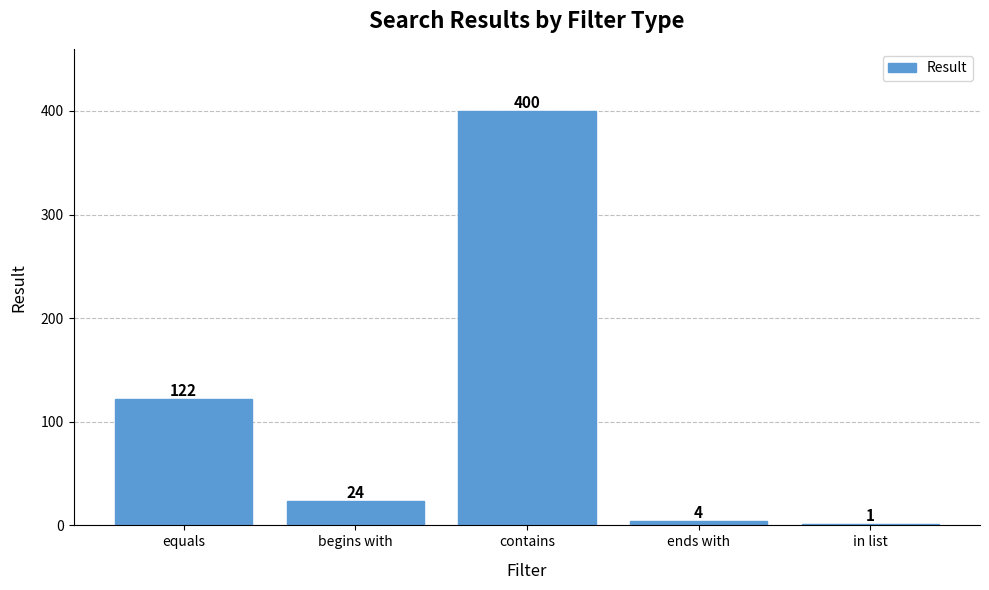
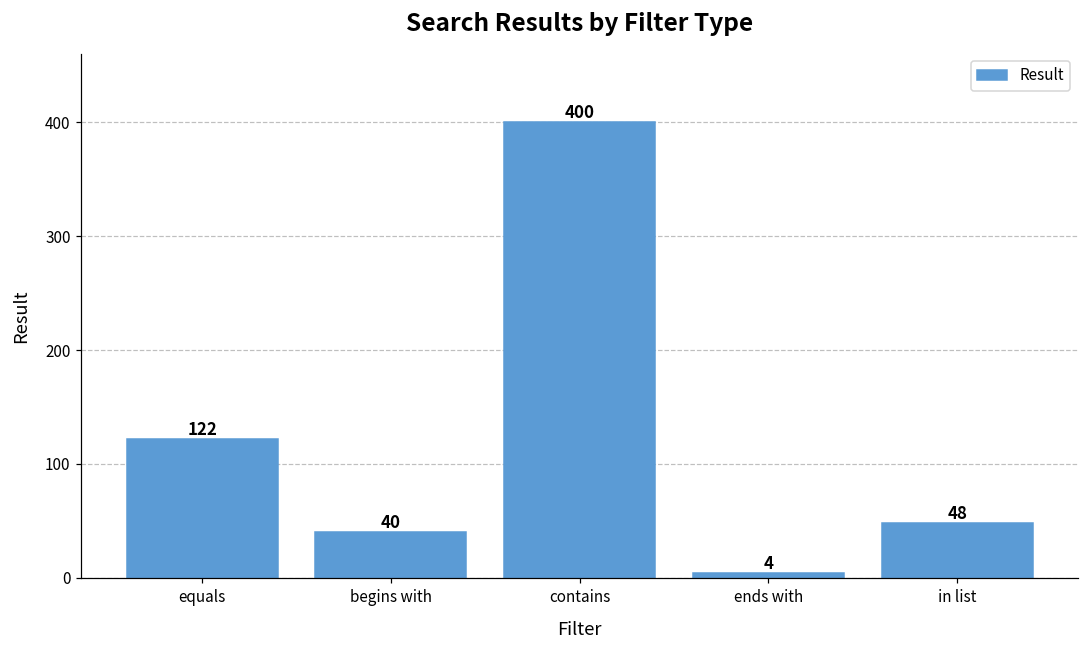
  {
    "equals": 122,
-   "begins with": 24,
+   "begins with": 40,
    "contains": 400,
    "ends with": 4,
-   "in list": 1
+   "in list": 48
  }
